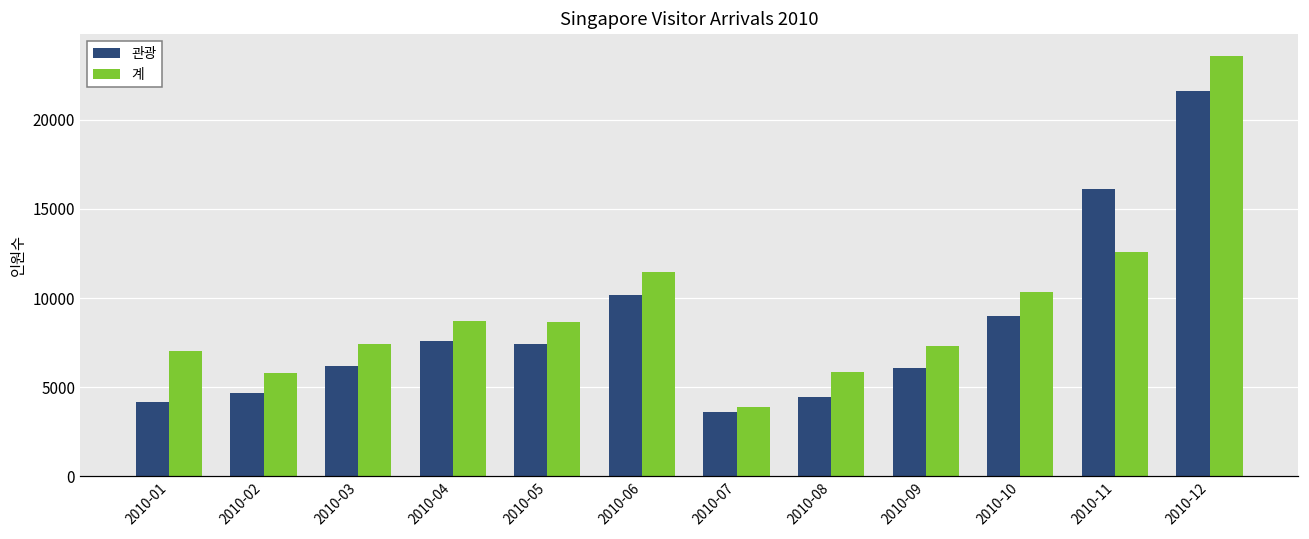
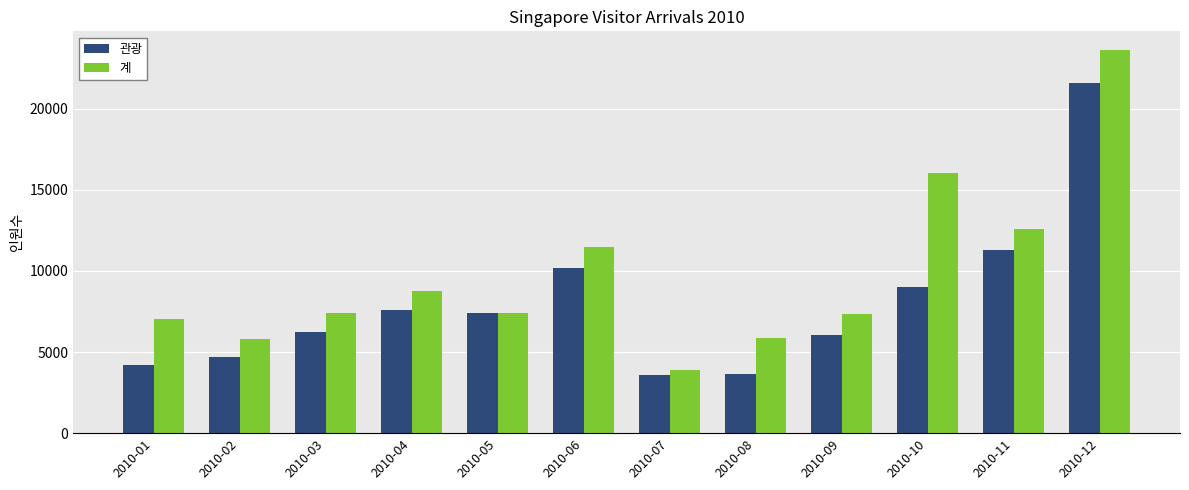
  {
    "관광": {
      "2010-01": 4200,
      "2010-02": 4700,
      "2010-03": 6200,
      "2010-04": 7600,
      "2010-05": 7400,
      "2010-06": 10200,
      "2010-07": 3600,
-     "2010-08": 4500,
+     "2010-08": 3600,
      "2010-09": 6100,
      "2010-10": 9000,
-     "2010-11": 16100,
+     "2010-11": 11300,
      "2010-12": 21600
    },
    "계": {
      "2010-01": 7000,
      "2010-02": 5800,
      "2010-03": 7400,
      "2010-04": 8700,
-     "2010-05": 8700,
+     "2010-05": 7400,
      "2010-06": 11500,
      "2010-07": 3900,
      "2010-08": 5900,
      "2010-09": 7300,
-     "2010-10": 10400,
+     "2010-10": 16000,
      "2010-11": 12600,
      "2010-12": 23600
    }
  }
